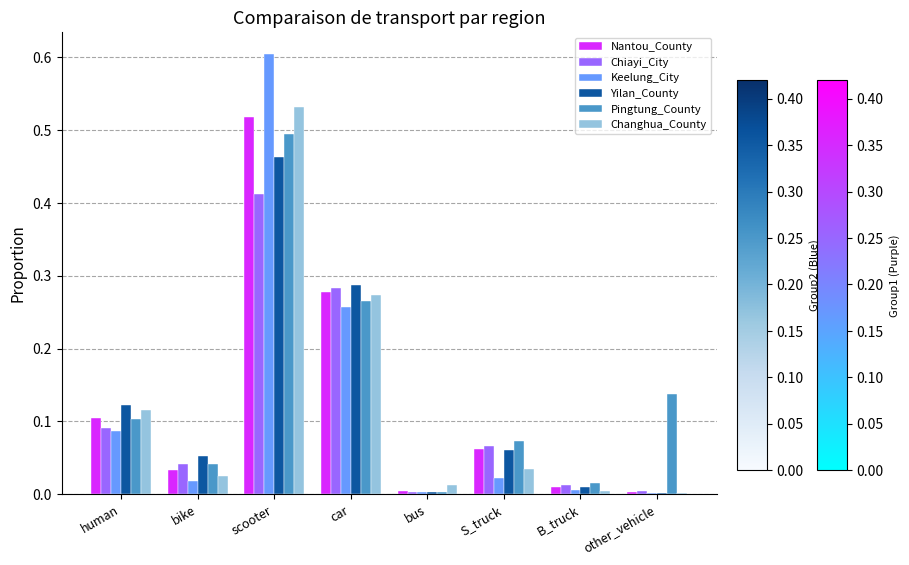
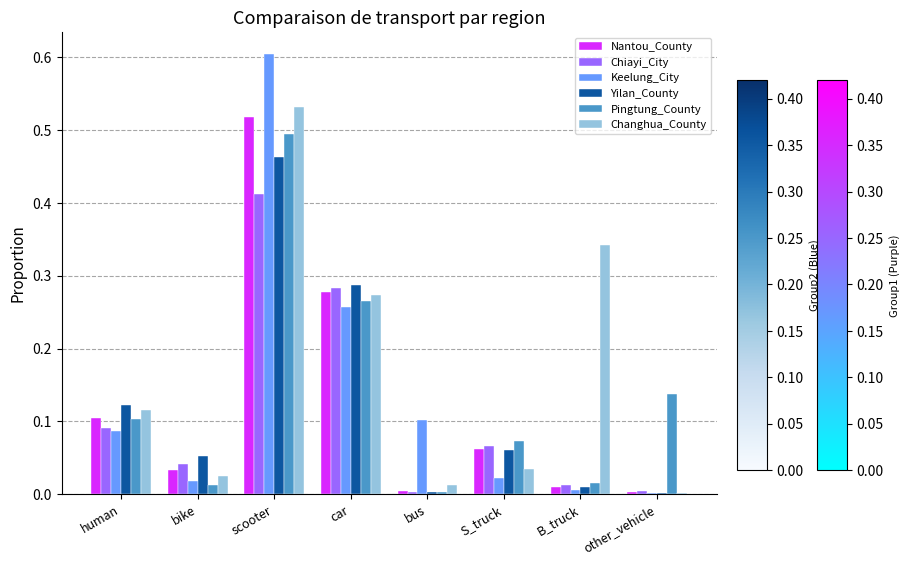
  {
    "Nantou_County": {
      "human": 0.10,
      "bike": 0.03,
      "scooter": 0.52,
      "car": 0.28,
      "bus": 0.00,
      "S_truck": 0.06,
      "B_truck": 0.01
    },
    "Chiayi_City": {
      "human": 0.09,
      "bike": 0.04,
      "scooter": 0.41,
      "car": 0.28,
      "S_truck": 0.07,
      "B_truck": 0.01,
      "other_vehicle": 0.00
    },
    "Keelung_City": {
      "human": 0.09,
      "bike": 0.02,
      "scooter": 0.60,
      "car": 0.26,
-     "bus": 0.00,
+     "bus": 0.10,
      "S_truck": 0.02,
      "B_truck": 0.01
    },
    "Yilan_County": {
      "human": 0.12,
      "bike": 0.05,
      "scooter": 0.46,
      "car": 0.29,
      "S_truck": 0.06,
      "B_truck": 0.01
    },
    "Pingtung_County": {
      "human": 0.10,
-     "bike": 0.04,
+     "bike": 0.01,
      "scooter": 0.50,
      "car": 0.27,
      "bus": 0.00,
      "S_truck": 0.07,
      "B_truck": 0.02,
      "other_vehicle": 0.14
    },
    "Changhua_County": {
      "human": 0.12,
      "bike": 0.03,
      "scooter": 0.53,
      "car": 0.27,
      "bus": 0.01,
      "S_truck": 0.03,
-     "B_truck": 0.00
+     "B_truck": 0.34
    }
  }
